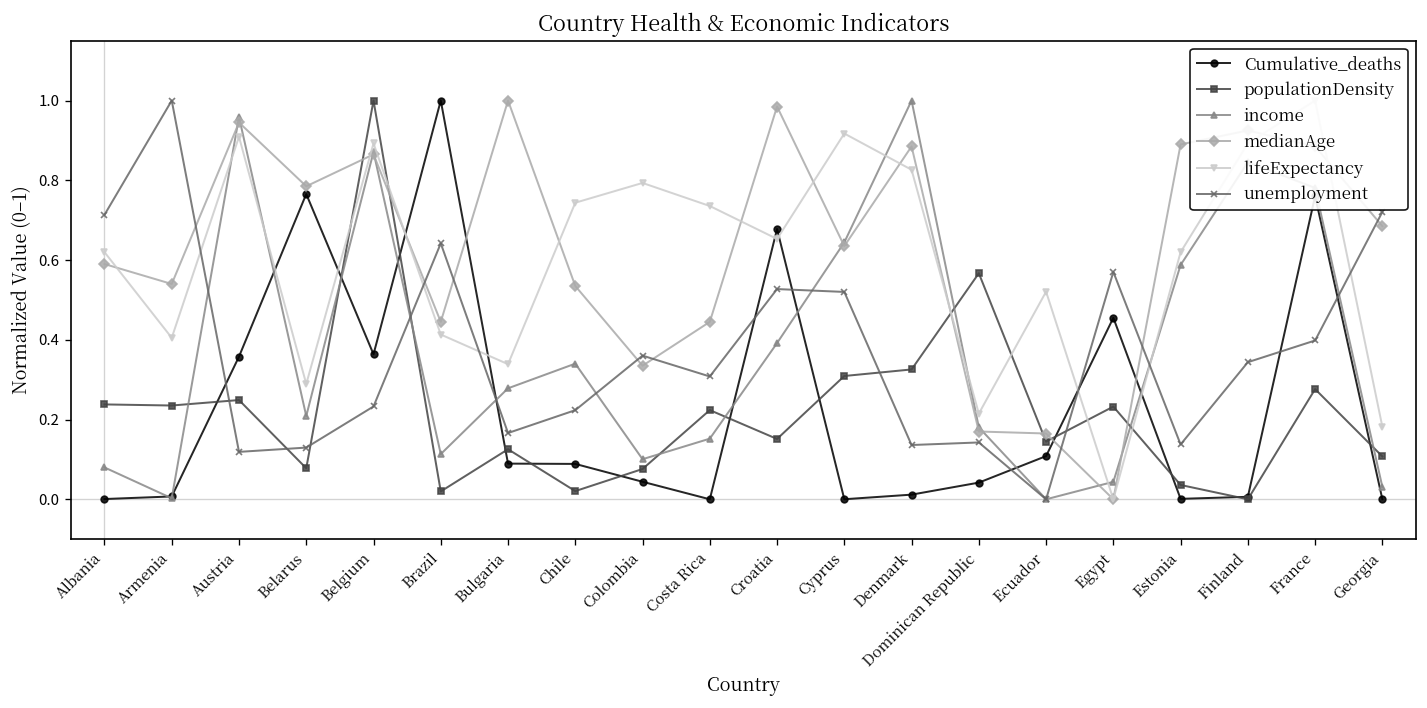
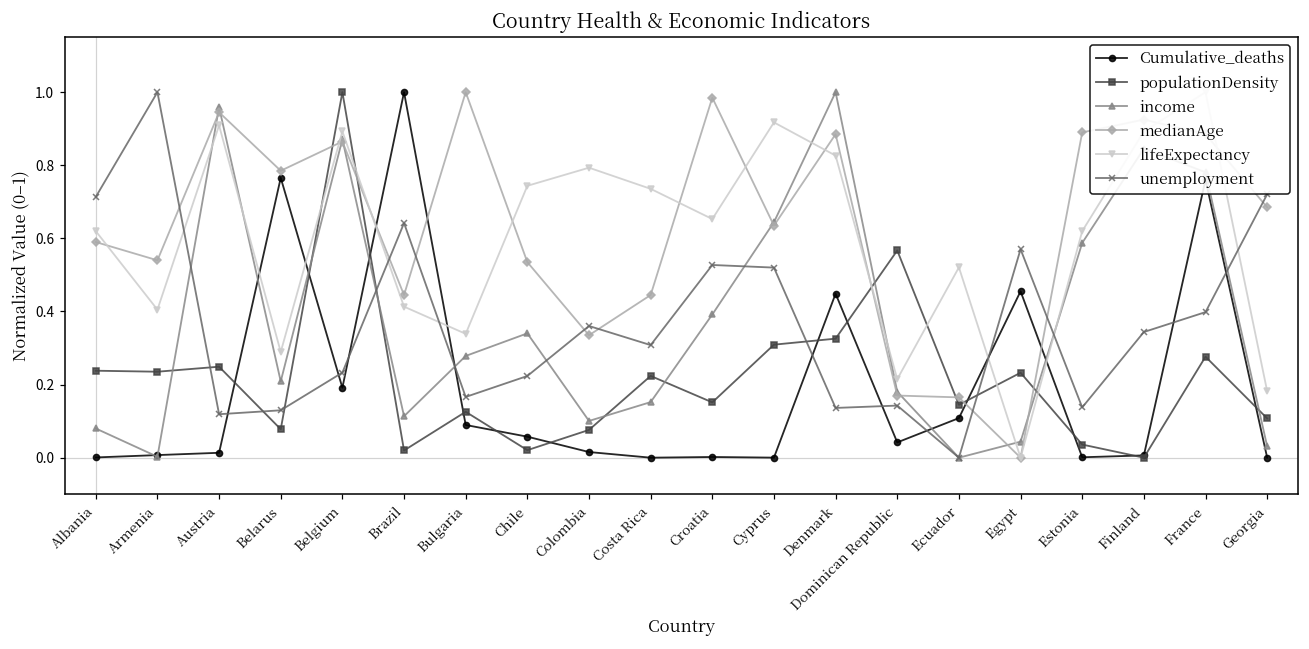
  {
    "Cumulative_deaths": {
      "Albania": 0.00,
-     "Austria": 0.36,
+     "Austria": 0.01,
      "Belarus": 0.77,
-     "Belgium": 0.36,
+     "Belgium": 0.19,
      "Brazil": 1.00,
      "Bulgaria": 0.09,
-     "Chile": 0.09,
-     "Colombia": 0.04,
+     "Chile": 0.06,
+     "Colombia": 0.02,
      "Costa Rica": 0.00,
-     "Croatia": 0.68,
+     "Croatia": 0.00,
      "Cyprus": 0.00,
-     "Denmark": 0.01,
+     "Denmark": 0.45,
      "Dominican Republic": 0.04,
      "Ecuador": 0.11,
      "Egypt": 0.46,
      "Estonia": 0.00,
      "Georgia": 0.00
    }
  }
